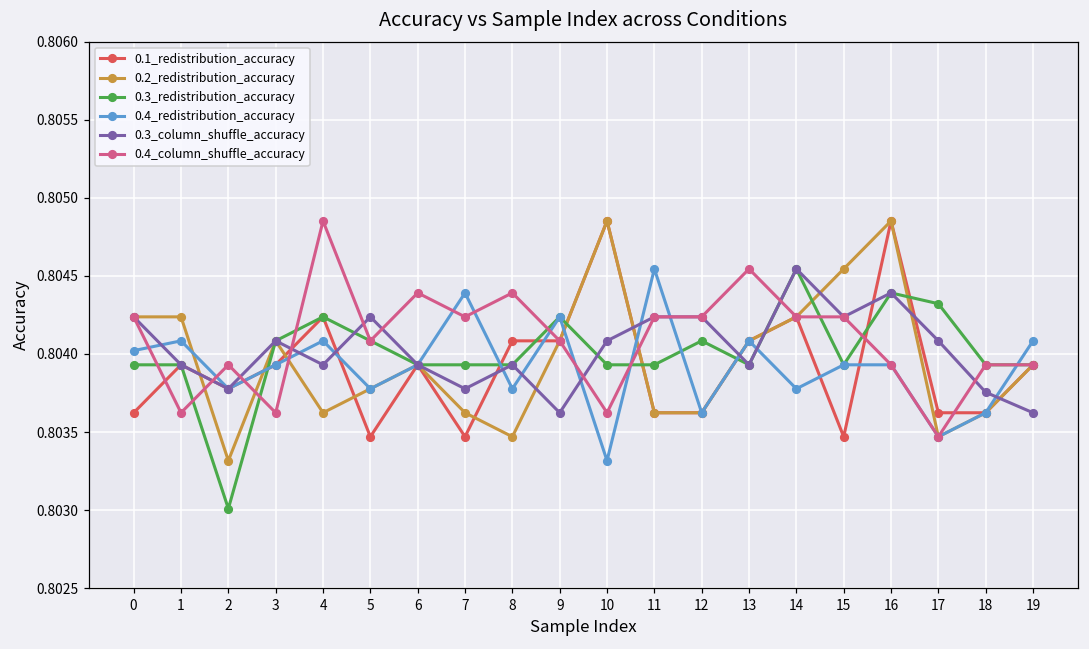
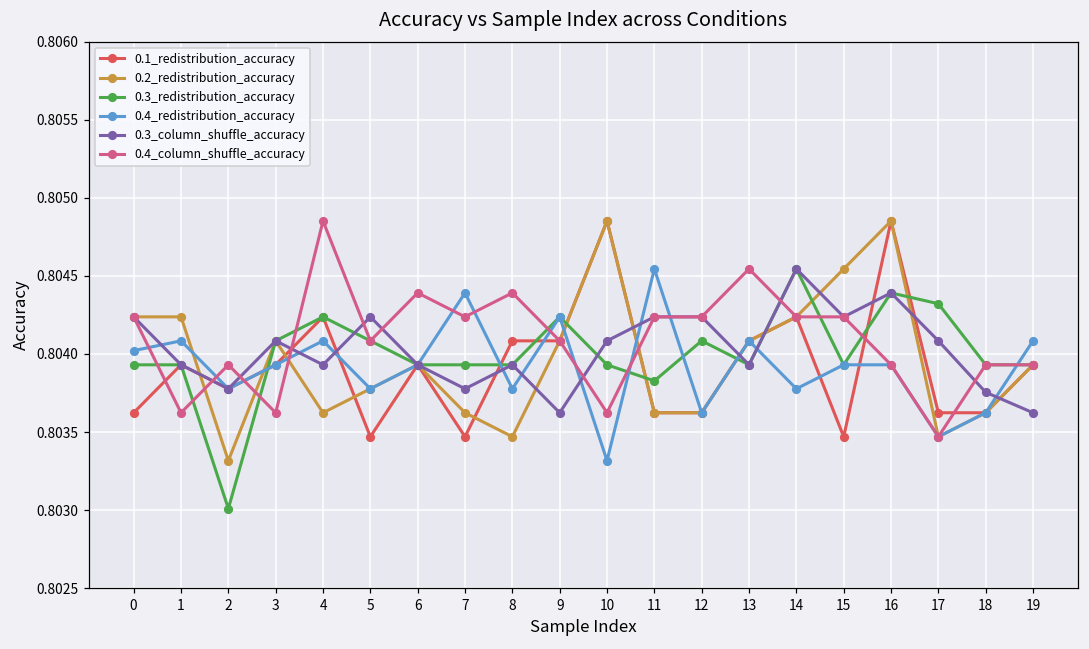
  {
    "0.2_redistribution_accuracy": {
      "1": 0.80424,
      "2": 0.80332,
      "4": 0.80362,
      "7": 0.80362,
      "8": 0.80347,
      "15": 0.80454
    },
    "0.3_redistribution_accuracy": {
      "0": 0.80393,
      "2": 0.80301,
      "7": 0.80393,
      "10": 0.80393,
-     "11": 0.80393,
+     "11": 0.80383,
      "12": 0.80408,
      "17": 0.80432
    },
    "0.4_redistribution_accuracy": {
      "0": 0.80402,
      "1": 0.80408,
      "4": 0.80408,
      "7": 0.80439,
      "8": 0.80378,
      "10": 0.80332,
      "11": 0.80454,
      "14": 0.80378,
      "19": 0.80408
    },
    "0.3_column_shuffle_accuracy": {
      "4": 0.80393,
      "5": 0.80424,
      "7": 0.80378,
      "9": 0.80362,
      "10": 0.80408,
      "17": 0.80408,
      "18": 0.80375,
      "19": 0.80362
    }
  }
